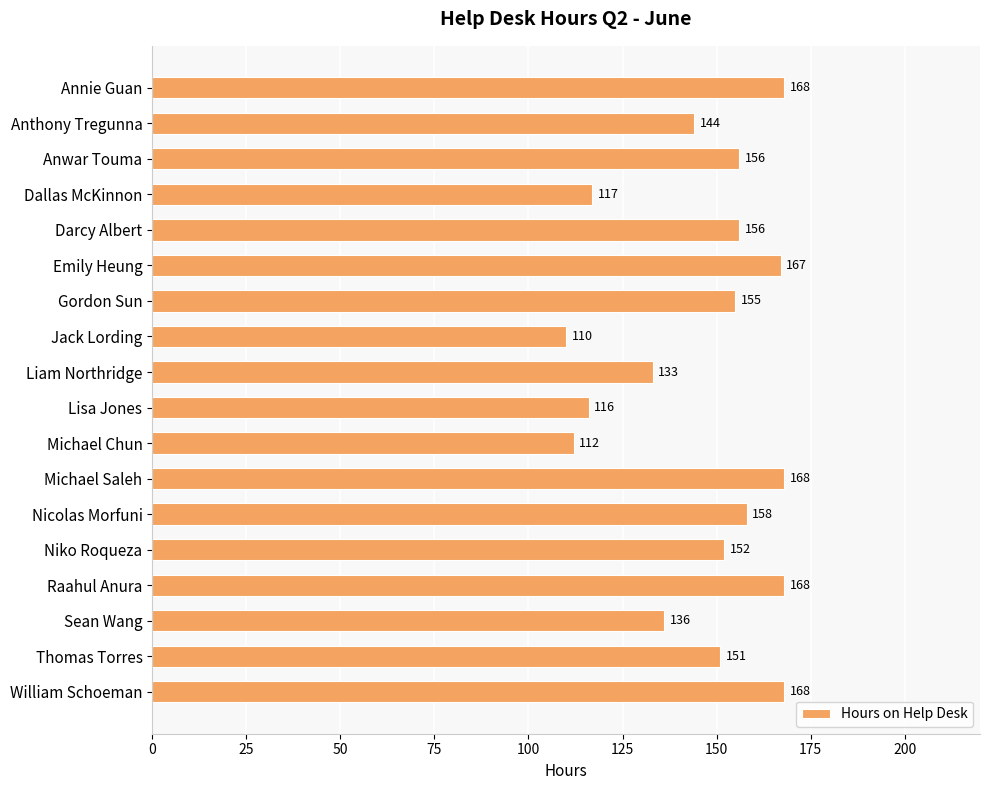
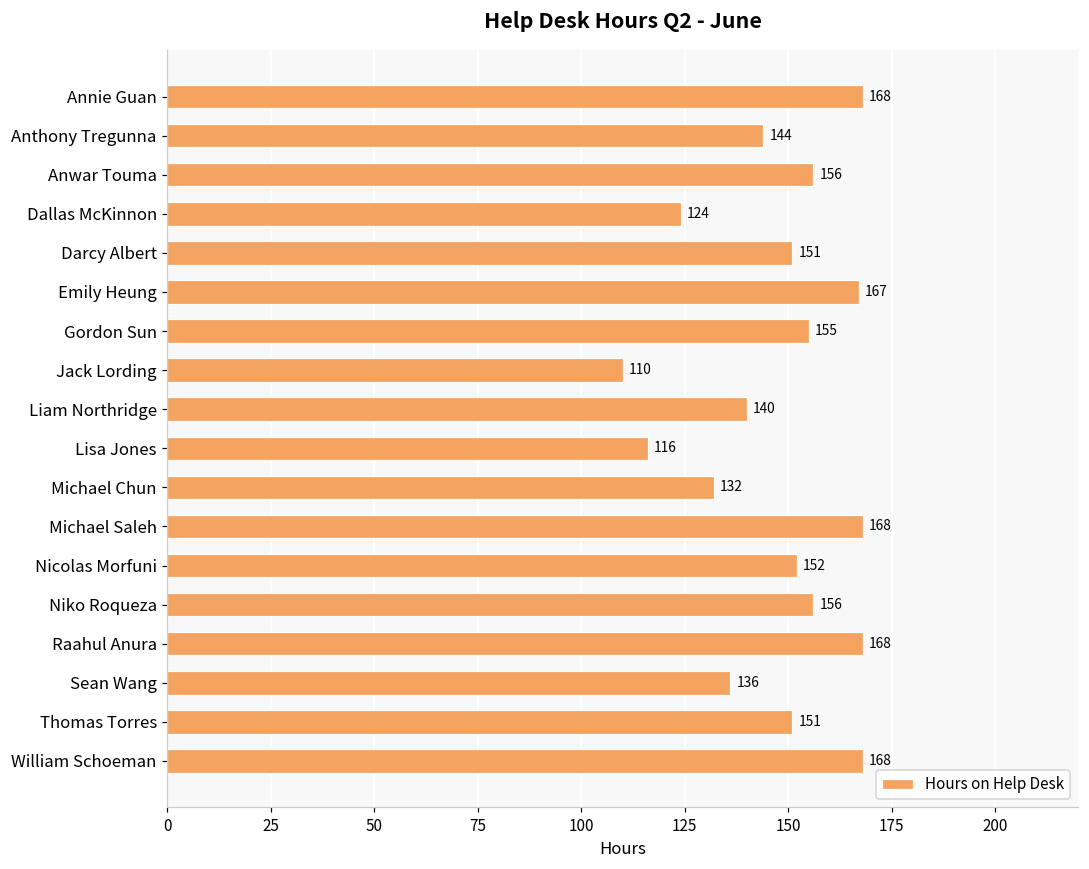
  {
    "Annie Guan": 168,
    "Anthony Tregunna": 144,
    "Anwar Touma": 156,
-   "Dallas McKinnon": 117,
-   "Darcy Albert": 156,
+   "Dallas McKinnon": 124,
+   "Darcy Albert": 151,
    "Emily Heung": 167,
    "Gordon Sun": 155,
    "Jack Lording": 110,
-   "Liam Northridge": 133,
+   "Liam Northridge": 140,
    "Lisa Jones": 116,
-   "Michael Chun": 112,
+   "Michael Chun": 132,
    "Michael Saleh": 168,
-   "Nicolas Morfuni": 158,
-   "Niko Roqueza": 152,
+   "Nicolas Morfuni": 152,
+   "Niko Roqueza": 156,
    "Raahul Anura": 168,
    "Sean Wang": 136,
    "Thomas Torres": 151,
    "William Schoeman": 168
  }
